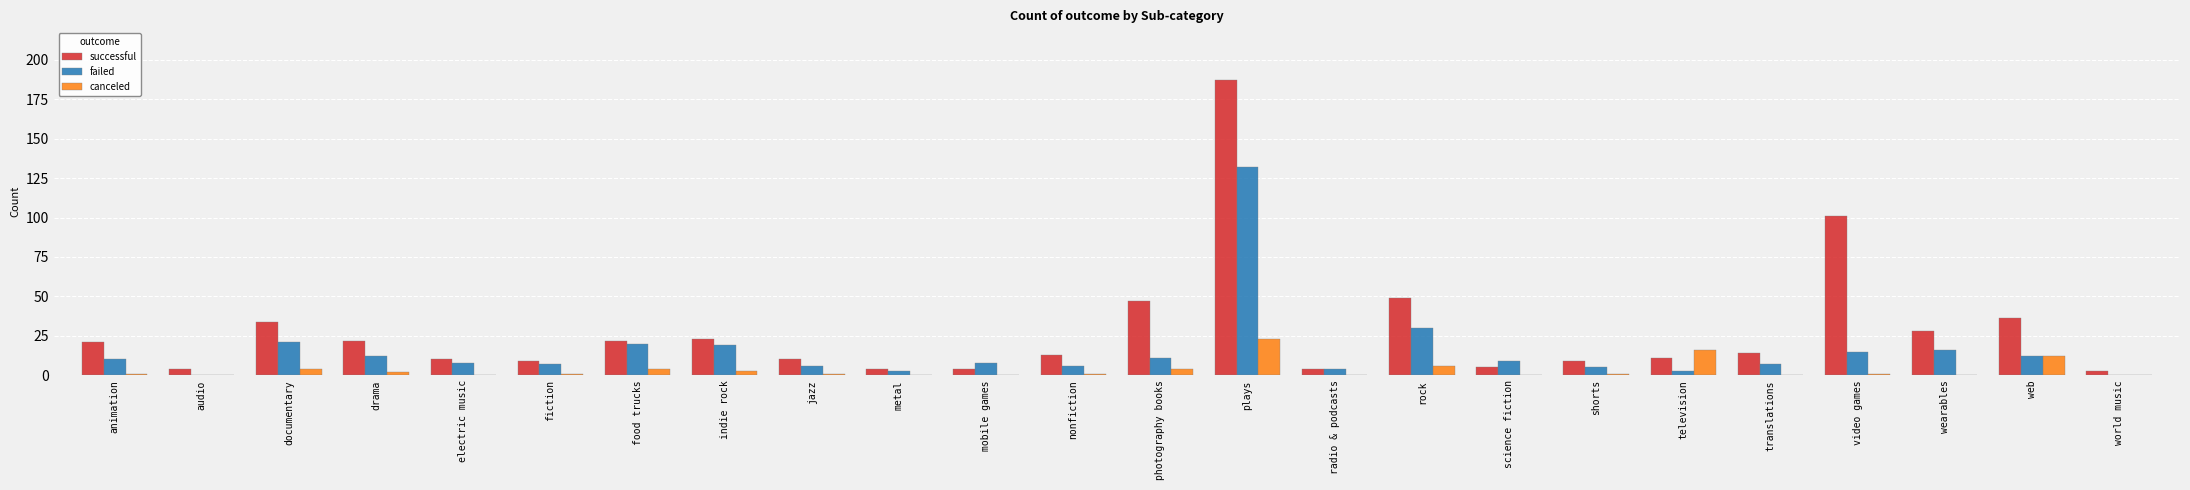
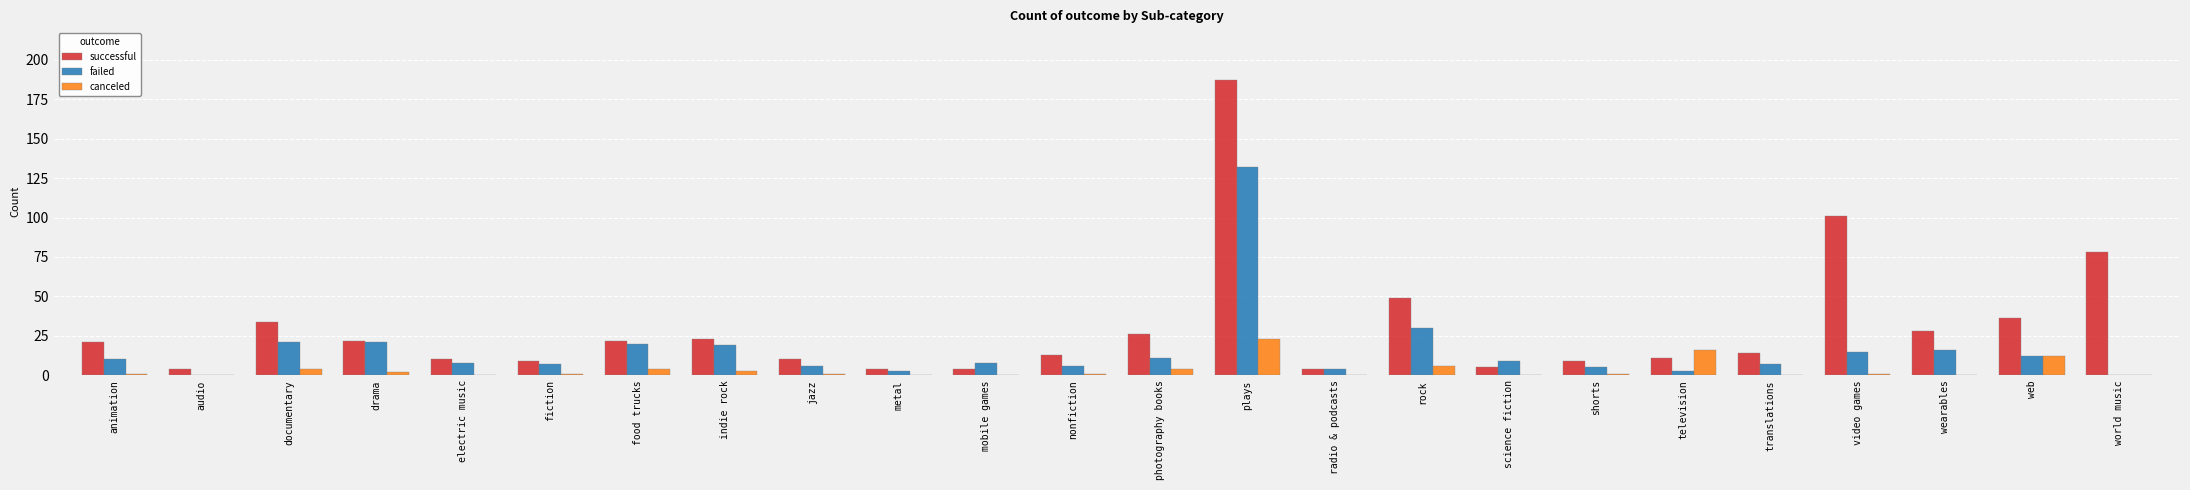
  {
    "successful": {
      "animation": 21,
      "audio": 4,
      "documentary": 34,
      "drama": 22,
      "electric music": 10,
      "fiction": 9,
      "food trucks": 22,
      "indie rock": 23,
      "jazz": 10,
      "metal": 4,
      "mobile games": 4,
      "nonfiction": 13,
-     "photography books": 47,
+     "photography books": 26,
      "plays": 187,
      "radio & podcasts": 4,
      "rock": 49,
      "science fiction": 5,
      "shorts": 9,
      "television": 11,
      "translations": 14,
      "video games": 101,
      "wearables": 28,
      "web": 36,
-     "world music": 3
+     "world music": 78
    },
    "failed": {
      "animation": 10,
      "audio": 0,
      "documentary": 21,
-     "drama": 12,
+     "drama": 21,
      "electric music": 8,
      "fiction": 7,
      "food trucks": 20,
      "indie rock": 19,
      "jazz": 6,
      "metal": 3,
      "mobile games": 8,
      "nonfiction": 6,
      "photography books": 11,
      "plays": 132,
      "radio & podcasts": 4,
      "rock": 30,
      "science fiction": 9,
      "shorts": 5,
      "television": 3,
      "translations": 7,
      "video games": 15,
      "wearables": 16,
      "web": 12,
      "world music": 0
    },
    "canceled": {
      "audio": 0,
      "documentary": 4,
      "drama": 2,
      "electric music": 0,
      "food trucks": 4,
      "indie rock": 3,
      "metal": 0,
      "mobile games": 0,
      "photography books": 4,
      "plays": 23,
      "radio & podcasts": 0,
      "rock": 6,
      "science fiction": 0,
      "television": 16,
      "translations": 0,
      "wearables": 0,
      "web": 12,
      "world music": 0
    }
  }
